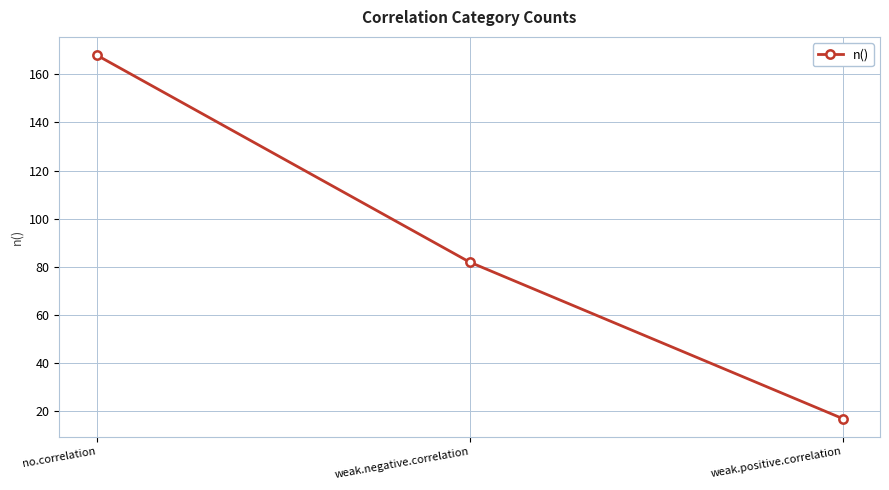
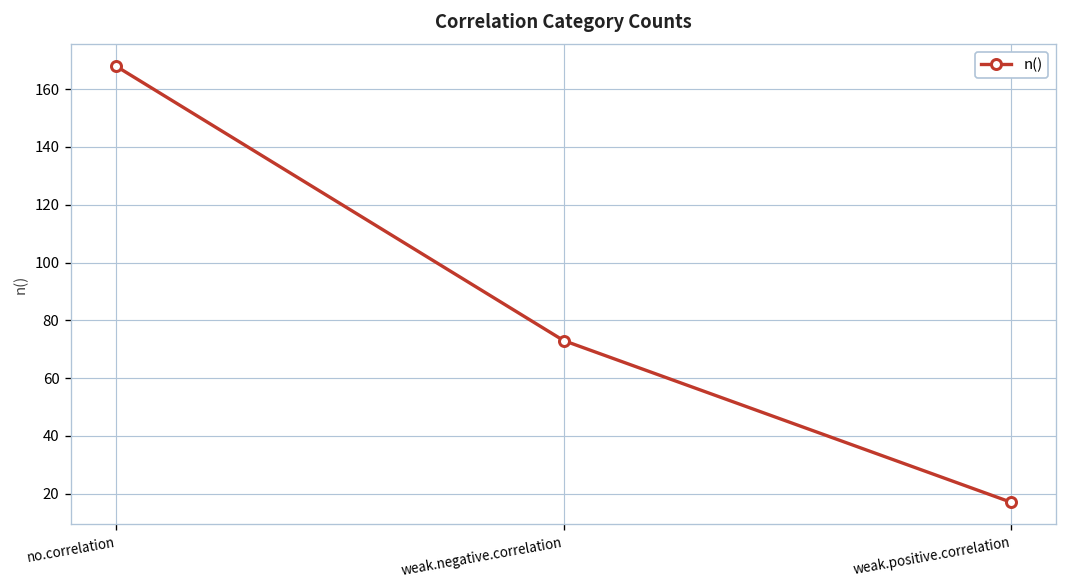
  {
    "no.correlation": 168,
-   "weak.negative.correlation": 82,
+   "weak.negative.correlation": 73,
    "weak.positive.correlation": 17
  }
